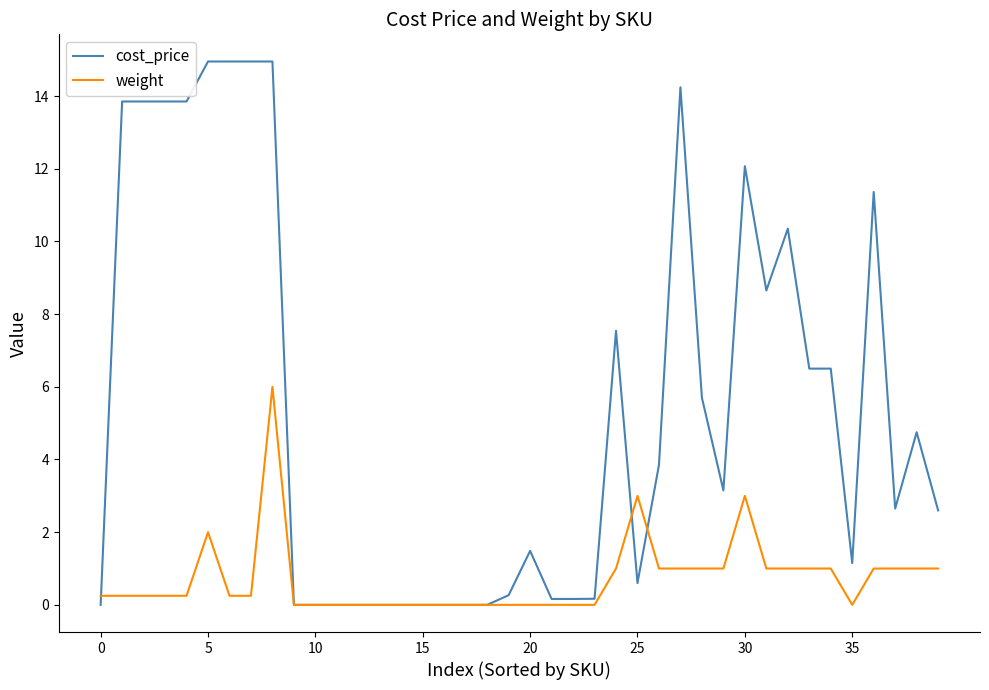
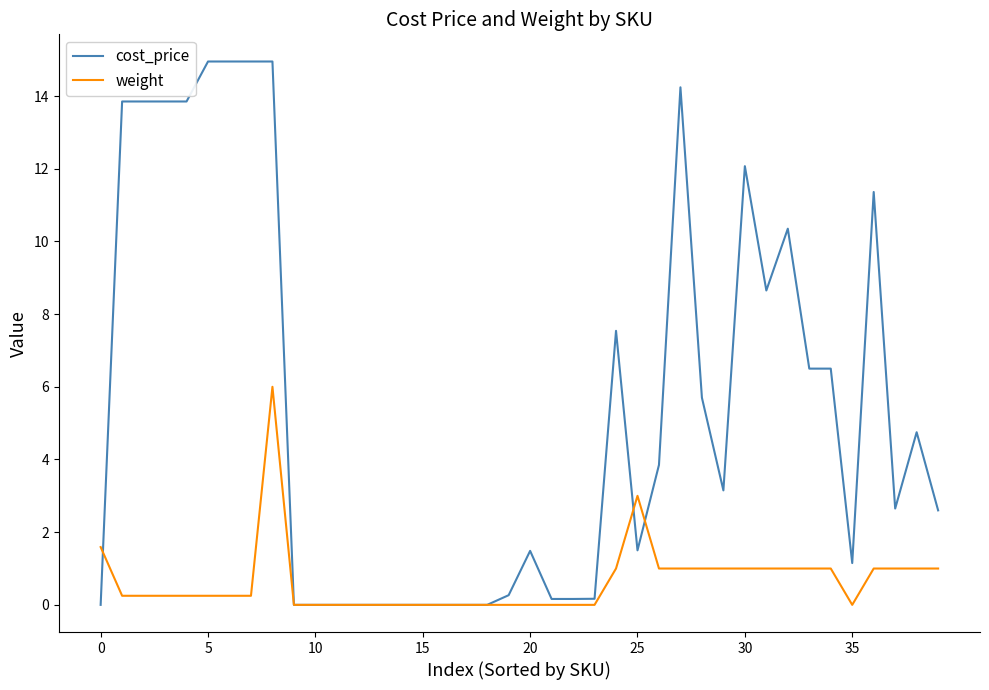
  {
    "cost_price": {
      "0": 0.0,
      "5": 15.0,
      "20": 1.5,
-     "25": 0.6,
+     "25": 1.5,
      "30": 12.1,
      "35": 1.2
    },
    "weight": {
-     "0": 0.3,
-     "5": 2.0,
+     "0": 1.6,
+     "5": 0.3,
      "20": 0.0,
      "25": 3.0,
-     "30": 3,
+     "30": 1,
      "35": 0.0
    }
  }
